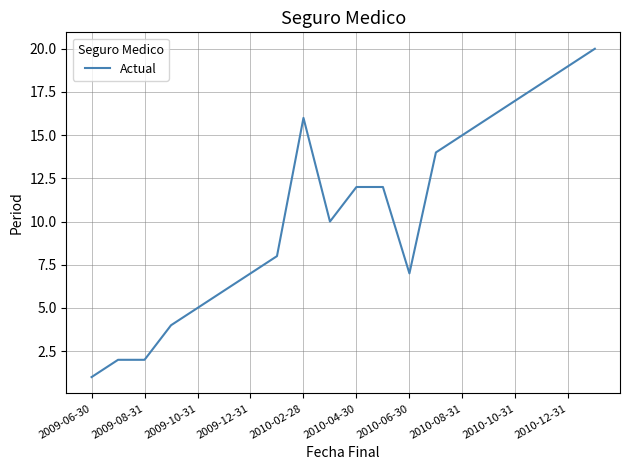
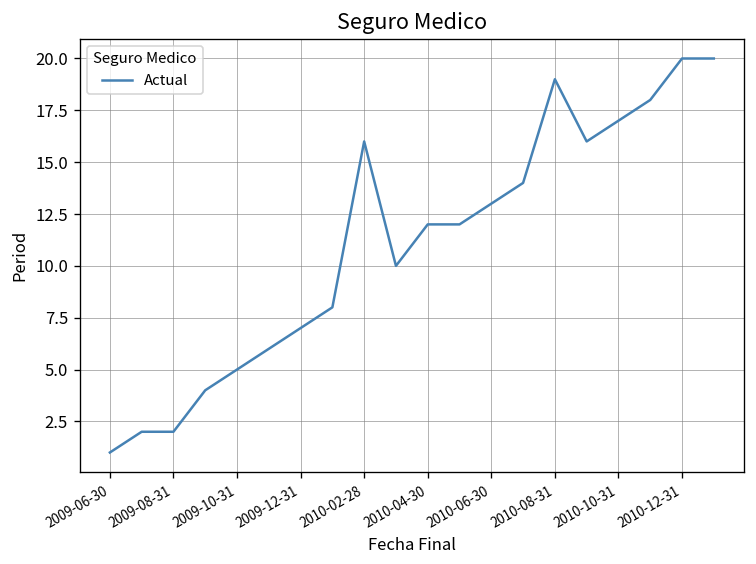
  {
    "2009-06-30": 1,
    "2009-08-31": 2,
    "2009-10-31": 5,
    "2009-12-31": 7,
    "2010-02-28": 16,
    "2010-04-30": 12,
-   "2010-06-30": 7,
-   "2010-08-31": 15,
+   "2010-06-30": 13,
+   "2010-08-31": 19,
    "2010-10-31": 17,
-   "2010-12-31": 19
+   "2010-12-31": 20
  }
